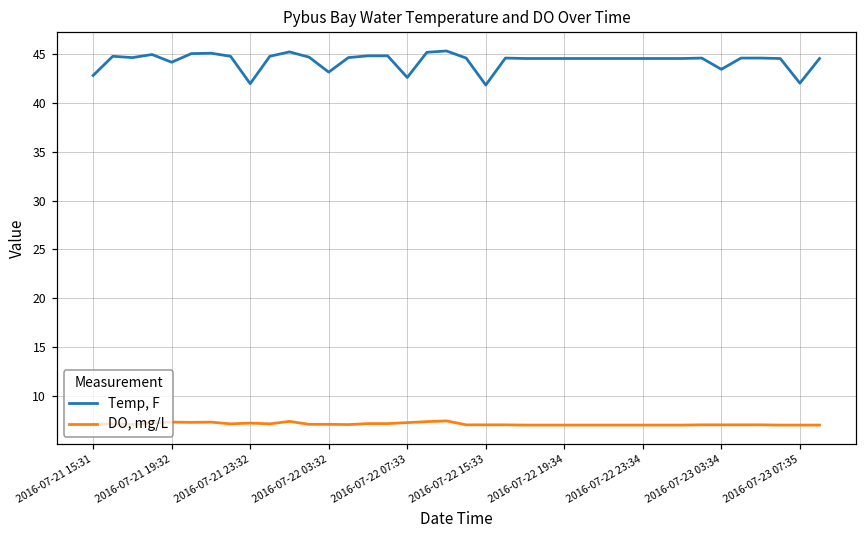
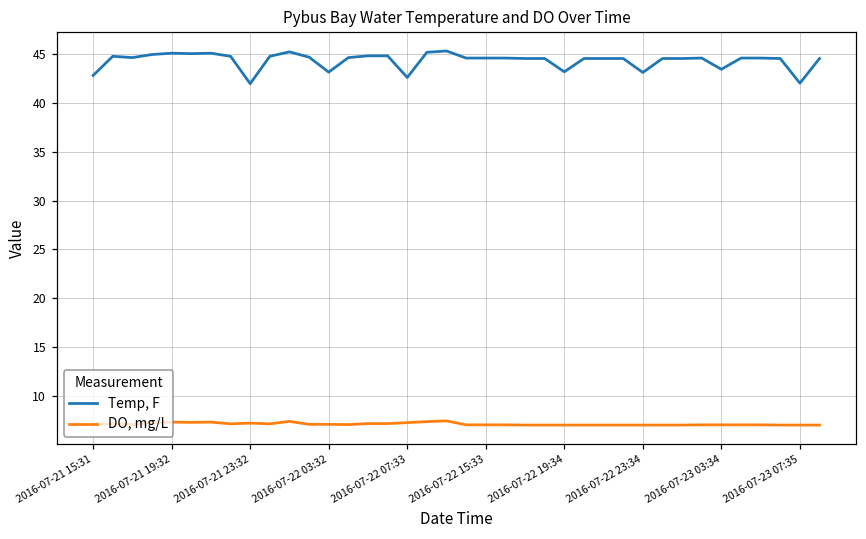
  {
    "Temp, F": {
      "2016-07-21 15:31": 43,
-     "2016-07-21 19:32": 44,
+     "2016-07-21 19:32": 45,
      "2016-07-21 23:32": 42,
      "2016-07-22 03:32": 43,
      "2016-07-22 07:33": 43,
-     "2016-07-22 15:33": 42,
-     "2016-07-22 19:34": 45,
-     "2016-07-22 23:34": 45,
+     "2016-07-22 15:33": 45,
+     "2016-07-22 19:34": 43,
+     "2016-07-22 23:34": 43,
      "2016-07-23 03:34": 43,
      "2016-07-23 07:35": 42
    },
    "DO, mg/L": {
      "2016-07-21 23:32": 7,
      "2016-07-22 03:32": 7,
      "2016-07-22 07:33": 7,
      "2016-07-22 15:33": 7,
      "2016-07-22 19:34": 7,
      "2016-07-22 23:34": 7,
      "2016-07-23 03:34": 7,
      "2016-07-23 07:35": 7
    }
  }
